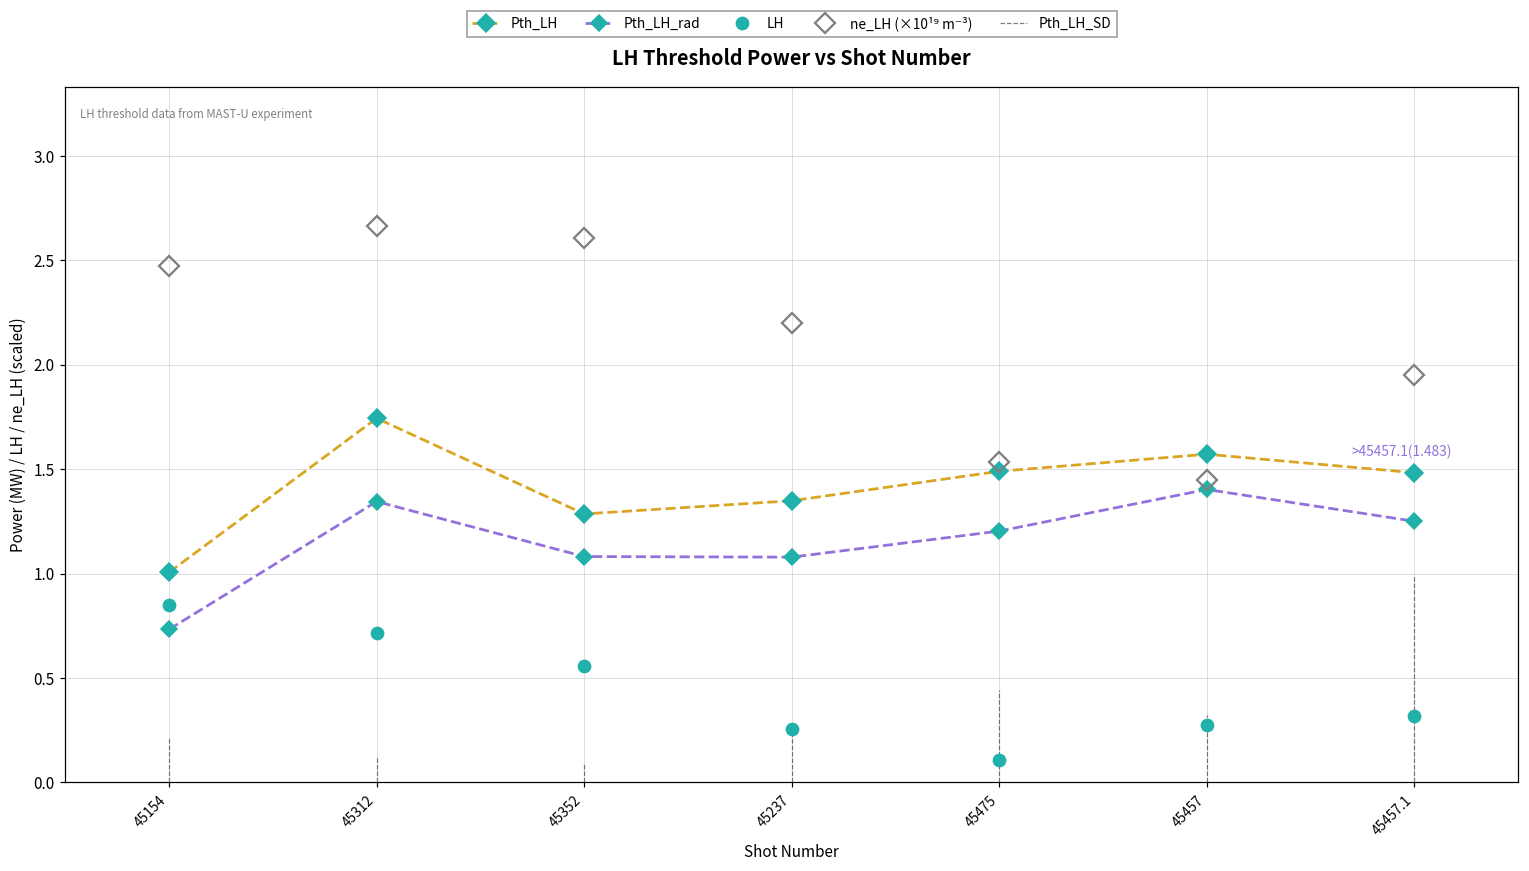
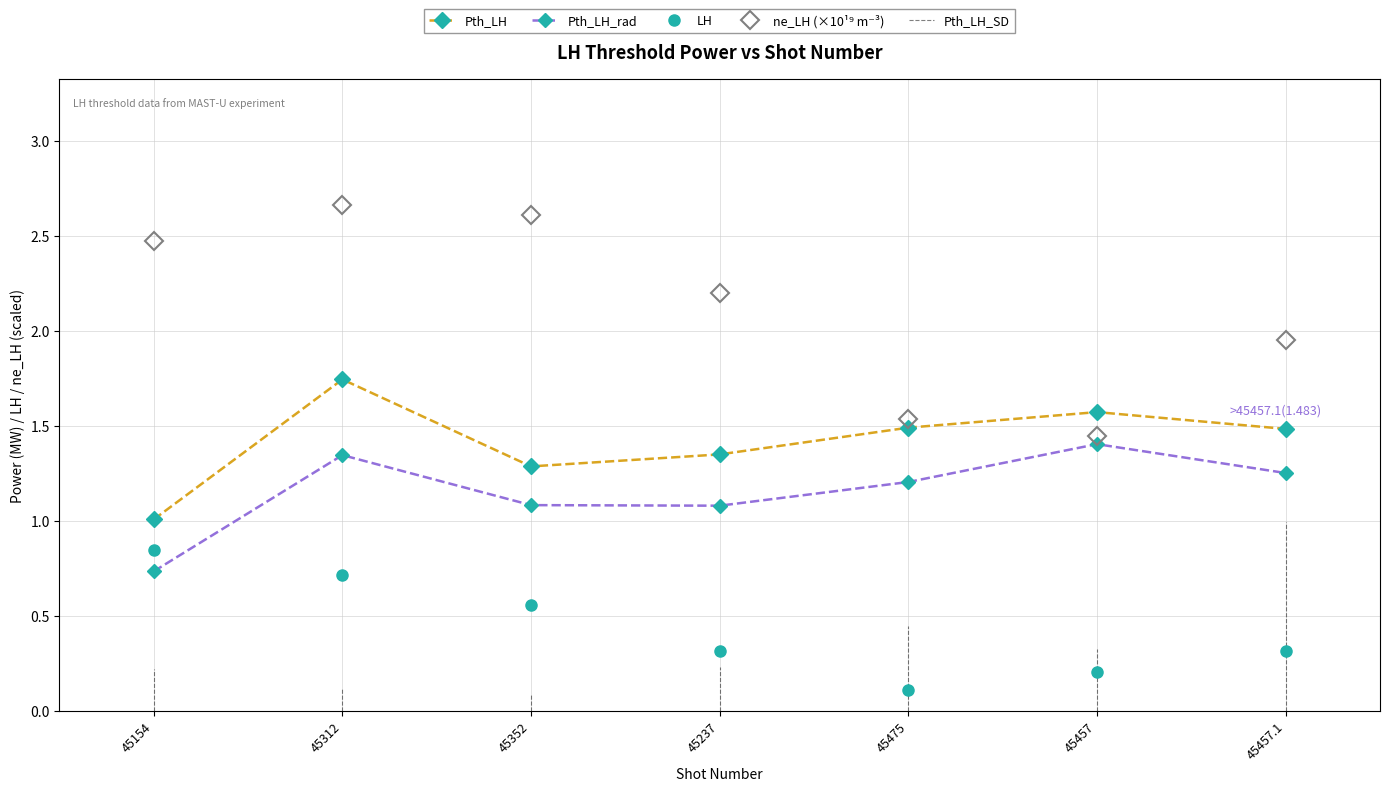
  {
    "Pth_LH": {
      "45457.1": "(1.483)"
    },
    "Pth_LH_rad": {
      "45154": "0.73",
      "45312": "1.35",
      "45352": "1.08",
      "45237": "1.08",
      "45475": "1.20",
      "45457": "1.40",
      "45457.1": "1.25"
    },
    "LH": {
      "45154": "0.85",
      "45312": "0.71",
      "45352": "0.56",
-     "45237": "0.26",
+     "45237": "0.31",
      "45475": "0.11",
-     "45457": "0.28",
+     "45457": "0.20",
      "45457.1": "0.32"
    }
  }
